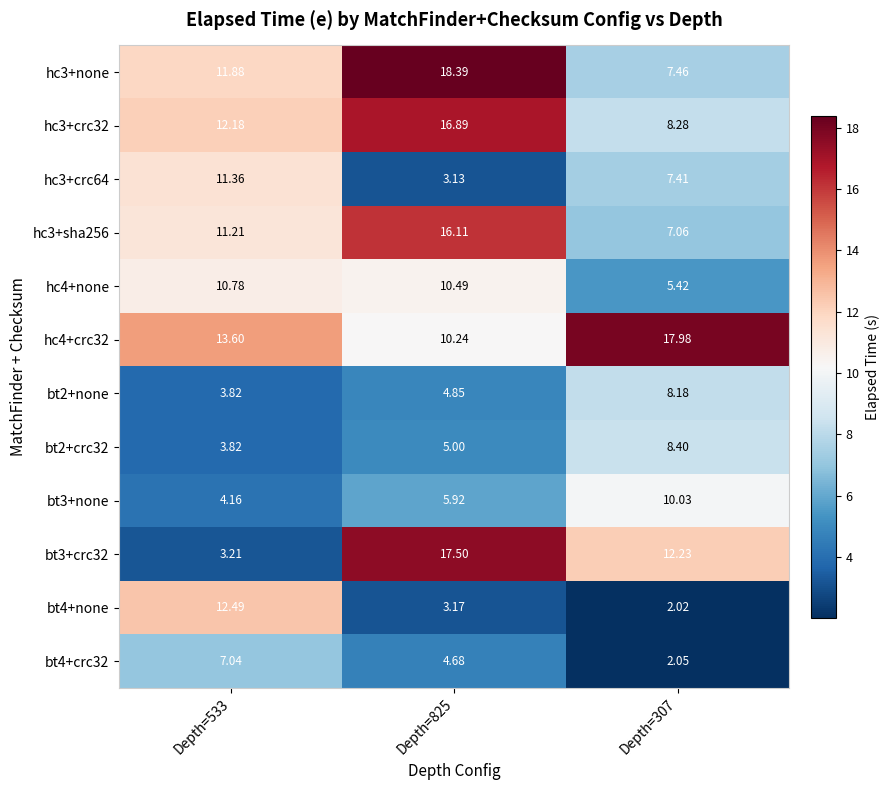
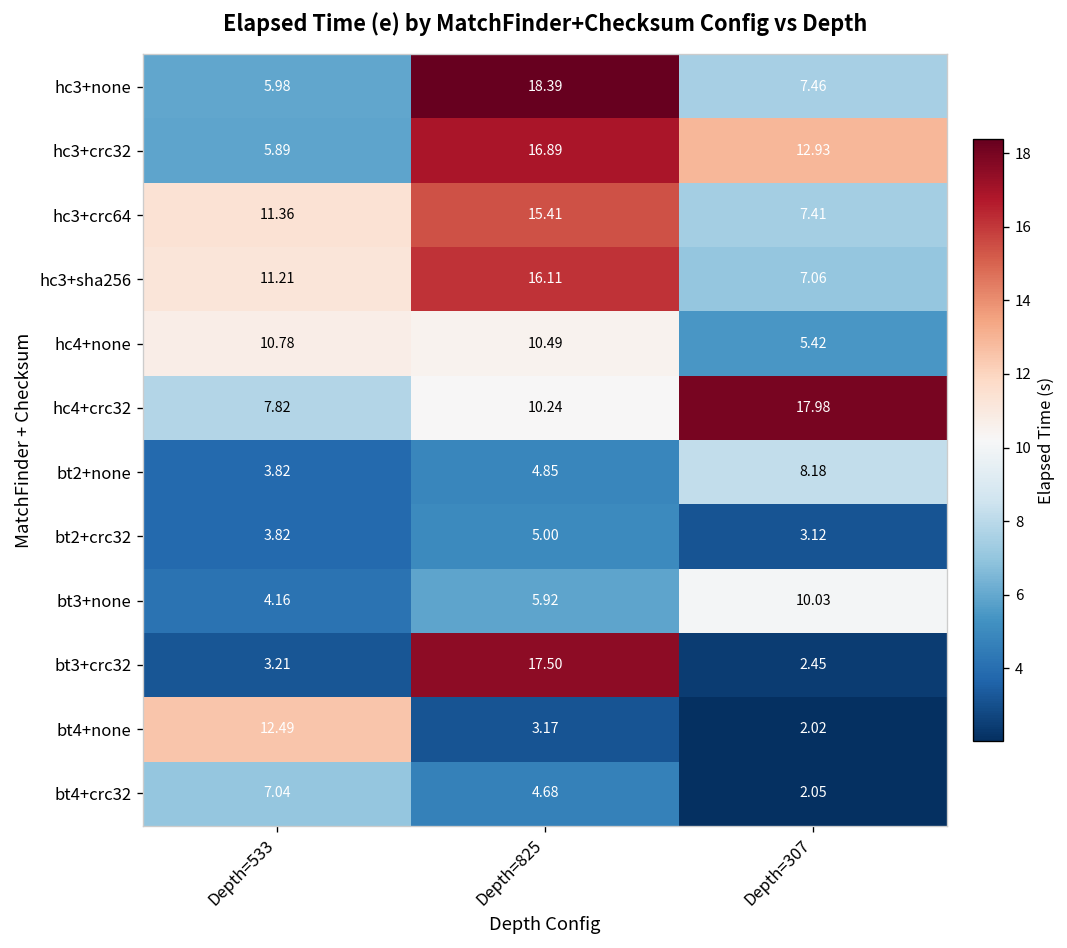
  {
    "hc3+none": {
-     "Depth=533": 11.88,
+     "Depth=533": 5.98,
      "Depth=825": 18.39,
      "Depth=307": 7.46
    },
    "hc3+crc32": {
-     "Depth=533": 12.18,
+     "Depth=533": 5.89,
      "Depth=825": 16.89,
-     "Depth=307": 8.28
+     "Depth=307": 12.93
    },
    "hc3+crc64": {
      "Depth=533": 11.36,
-     "Depth=825": 3.13,
+     "Depth=825": 15.41,
      "Depth=307": 7.41
    },
    "hc3+sha256": {
      "Depth=533": 11.21,
      "Depth=825": 16.11,
      "Depth=307": 7.06
    },
    "hc4+none": {
      "Depth=533": 10.78,
      "Depth=825": 10.49,
      "Depth=307": 5.42
    },
    "hc4+crc32": {
-     "Depth=533": 13.60,
+     "Depth=533": 7.82,
      "Depth=825": 10.24,
      "Depth=307": 17.98
    },
    "bt2+none": {
      "Depth=533": 3.82,
      "Depth=825": 4.85,
      "Depth=307": 8.18
    },
    "bt2+crc32": {
      "Depth=533": 3.82,
      "Depth=825": 5.00,
-     "Depth=307": 8.40
+     "Depth=307": 3.12
    },
    "bt3+none": {
      "Depth=533": 4.16,
      "Depth=825": 5.92,
      "Depth=307": 10.03
    },
    "bt3+crc32": {
      "Depth=533": 3.21,
      "Depth=825": 17.50,
-     "Depth=307": 12.23
+     "Depth=307": 2.45
    },
    "bt4+none": {
      "Depth=533": 12.49,
      "Depth=825": 3.17,
      "Depth=307": 2.02
    },
    "bt4+crc32": {
      "Depth=533": 7.04,
      "Depth=825": 4.68,
      "Depth=307": 2.05
    }
  }
